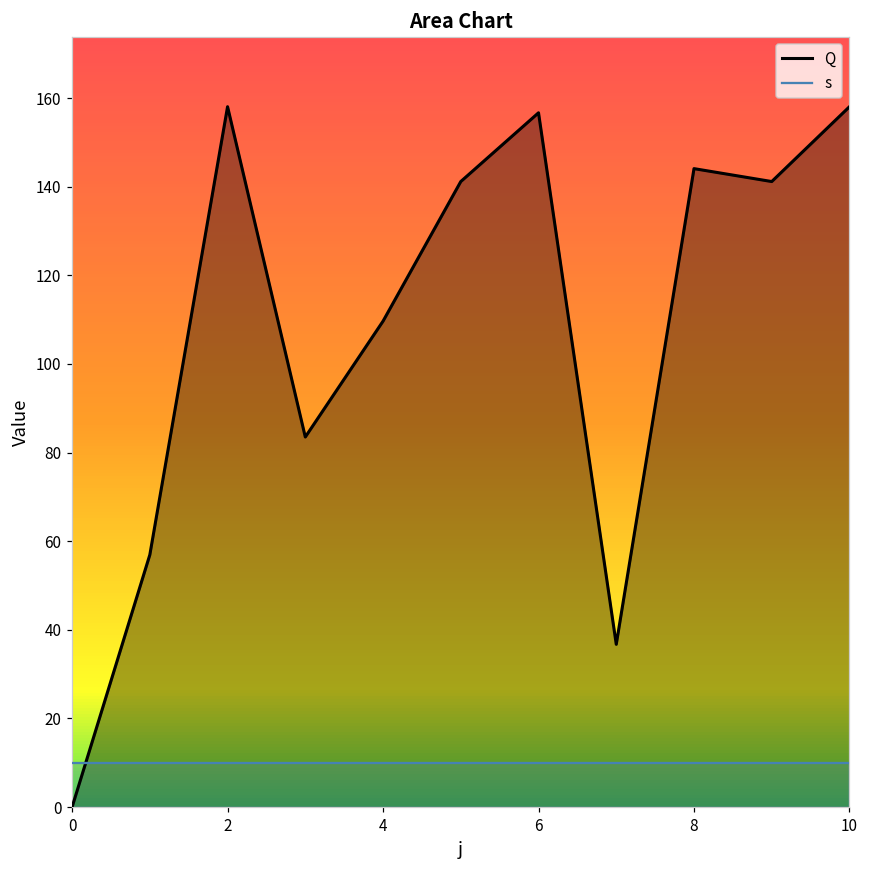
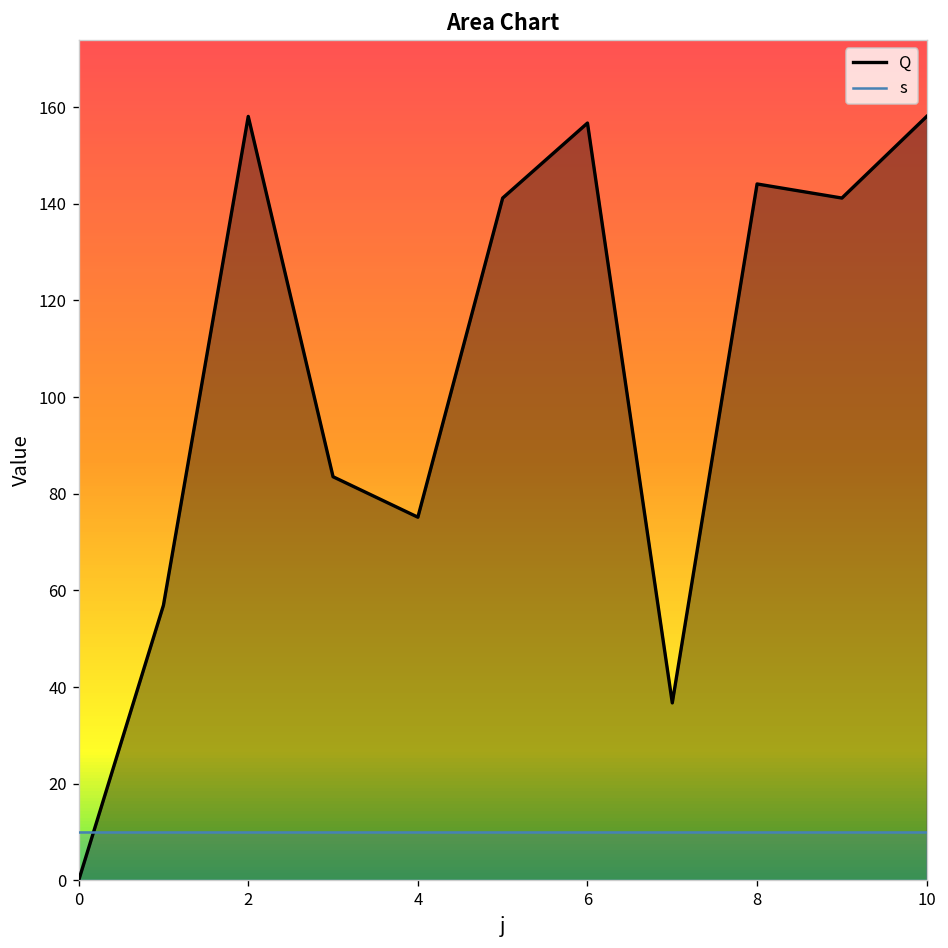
  {
    "Q": {
      "0": 0,
      "2": 158,
-     "4": 110,
+     "4": 75,
      "6": 157,
      "8": 144,
      "10": 158
    },
    "s": {
      "0": 10,
      "2": 10,
      "4": 10,
      "6": 10,
      "8": 10,
      "10": 10
    }
  }
